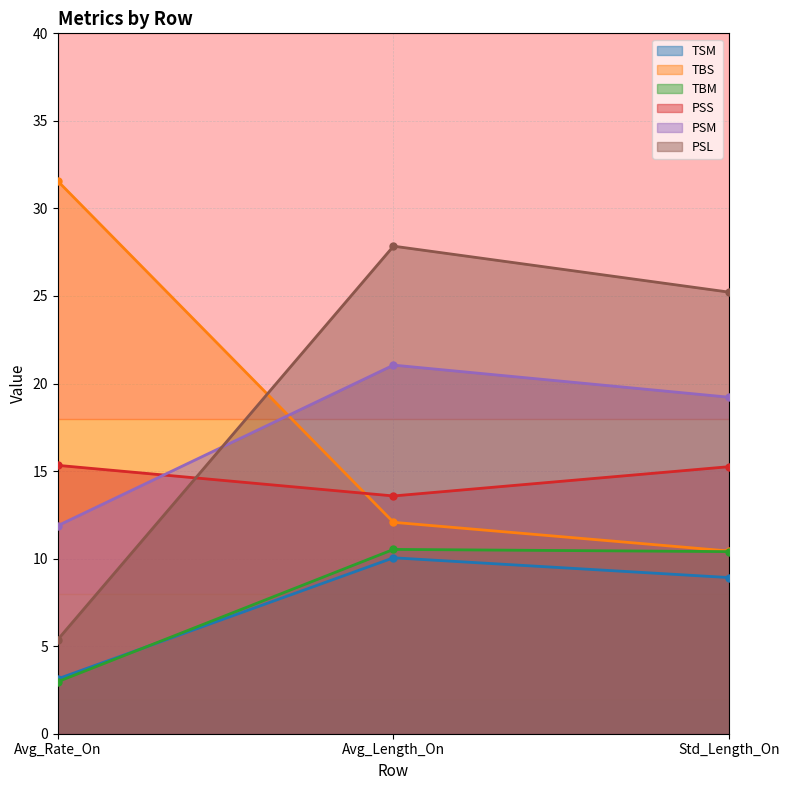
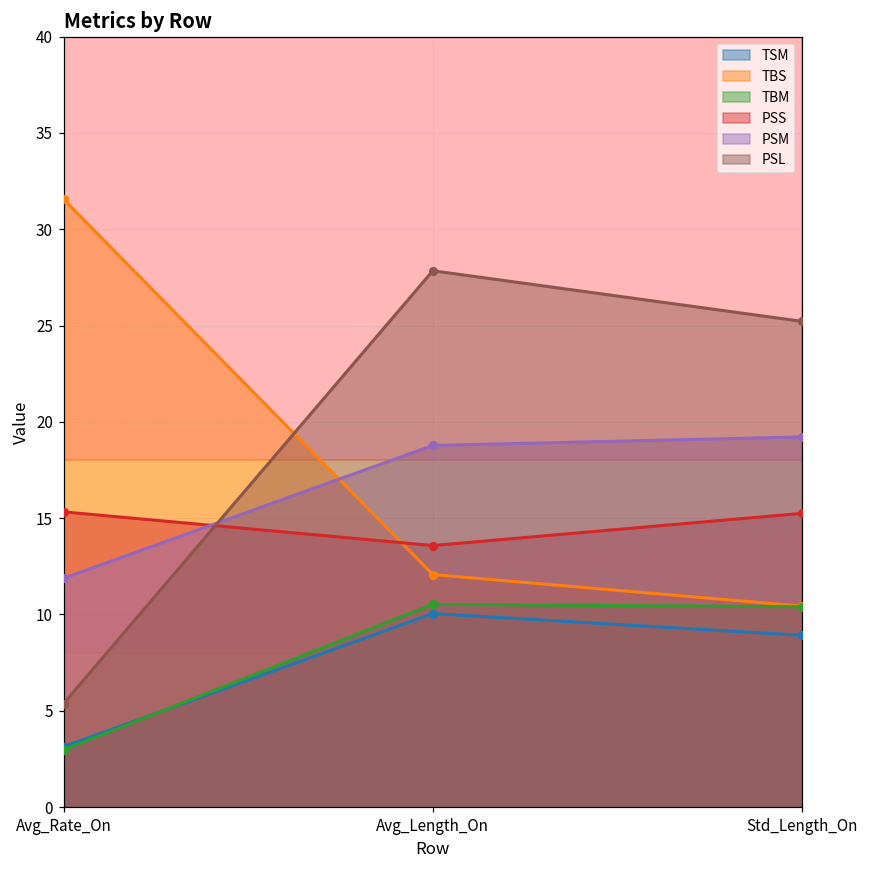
  {
    "TSM": {
      "Avg_Rate_On": 3.1,
      "Avg_Length_On": 10.0,
      "Std_Length_On": 8.9
    },
    "TBS": {
      "Avg_Rate_On": 31.6,
      "Avg_Length_On": 12.1
    },
    "TBM": {
      "Avg_Rate_On": 3.0,
      "Avg_Length_On": 10.5
    },
    "PSS": {
      "Avg_Rate_On": 15.3,
      "Avg_Length_On": 13.6,
      "Std_Length_On": 15.3
    },
    "PSM": {
      "Avg_Rate_On": 11.9,
-     "Avg_Length_On": 21.1,
+     "Avg_Length_On": 18.8,
      "Std_Length_On": 19.2
    },
    "PSL": {
      "Avg_Rate_On": 5.4,
      "Avg_Length_On": 27.8,
      "Std_Length_On": 25.2
    }
  }
